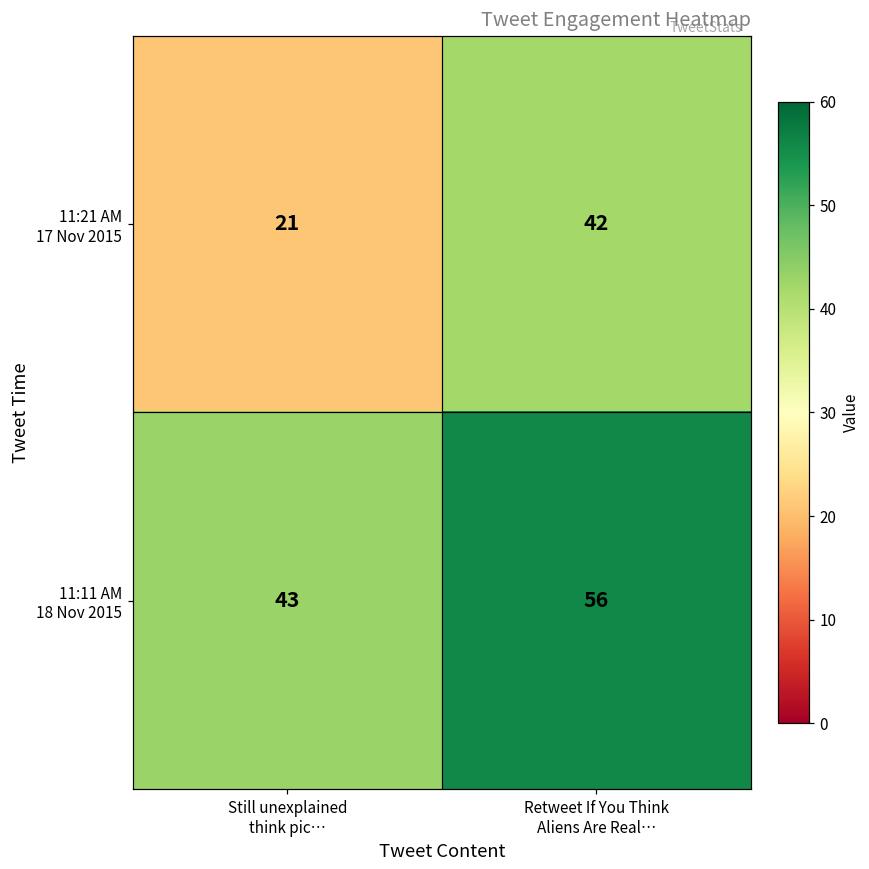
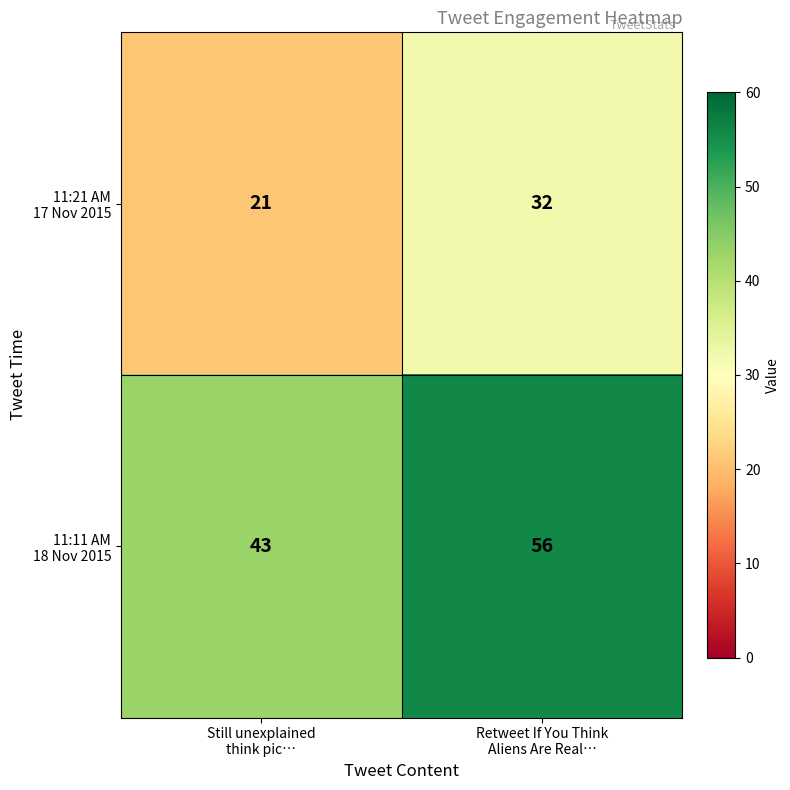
  {
    "11:21 AM 17 Nov 2015": {
      "Still unexplained think pic…": 21,
-     "Retweet If You Think Aliens Are Real…": 42
+     "Retweet If You Think Aliens Are Real…": 32
    },
    "11:11 AM 18 Nov 2015": {
      "Still unexplained think pic…": 43,
      "Retweet If You Think Aliens Are Real…": 56
    }
  }
